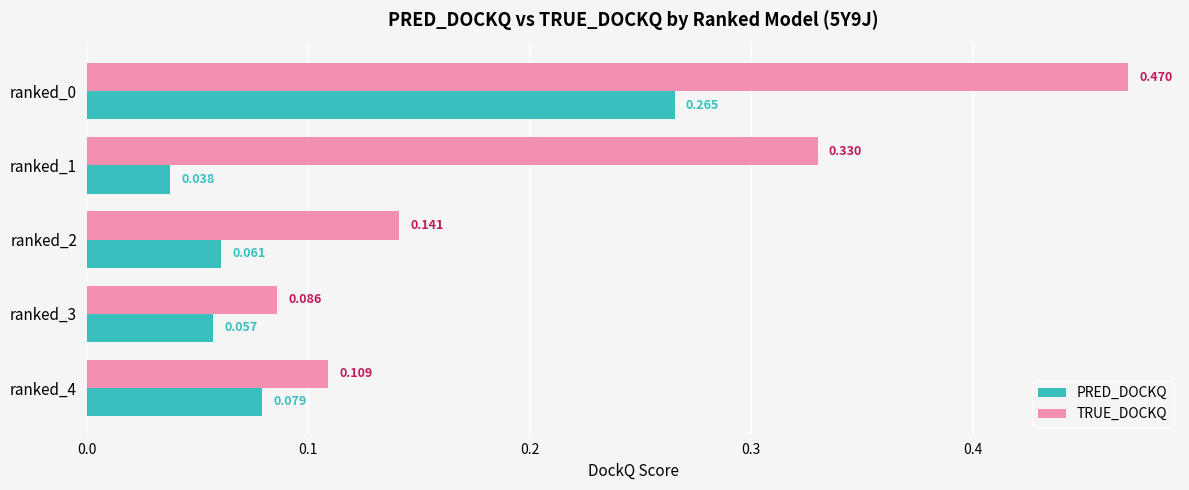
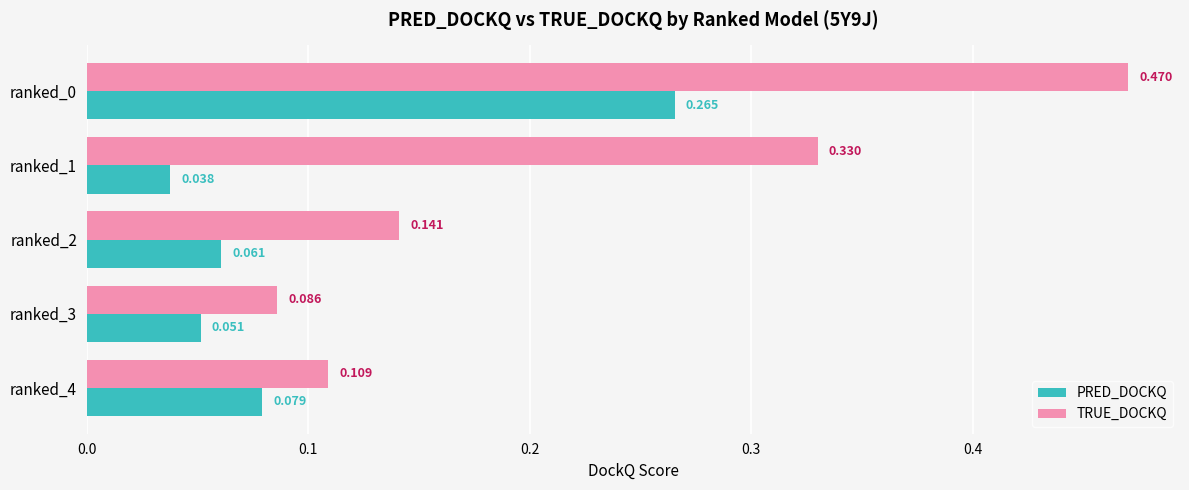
  {
    "PRED_DOCKQ": {
      "ranked_0": 0.265,
      "ranked_1": 0.038,
      "ranked_2": 0.061,
-     "ranked_3": 0.057,
+     "ranked_3": 0.051,
      "ranked_4": 0.079
    },
    "TRUE_DOCKQ": {
      "ranked_0": 0.470,
      "ranked_1": 0.330,
      "ranked_2": 0.141,
      "ranked_3": 0.086,
      "ranked_4": 0.109
    }
  }
